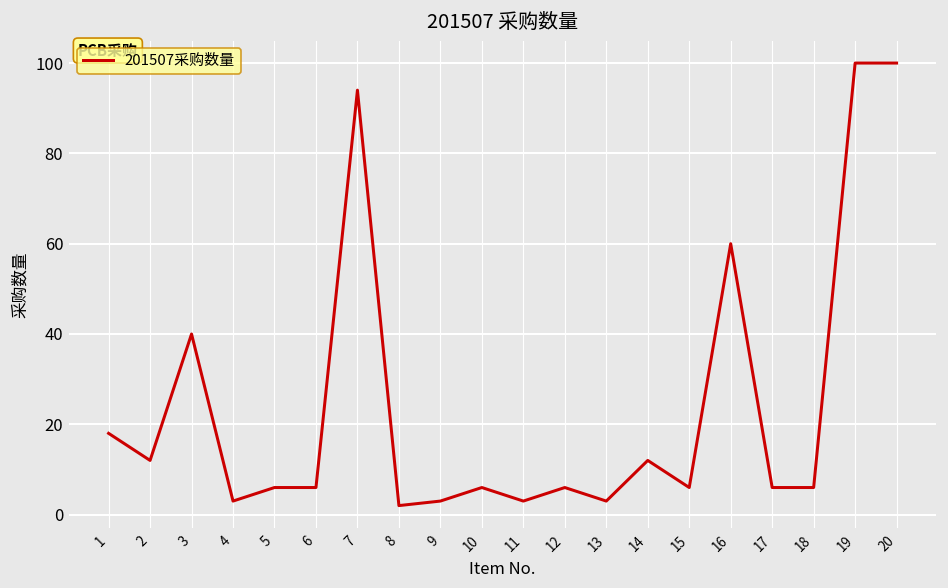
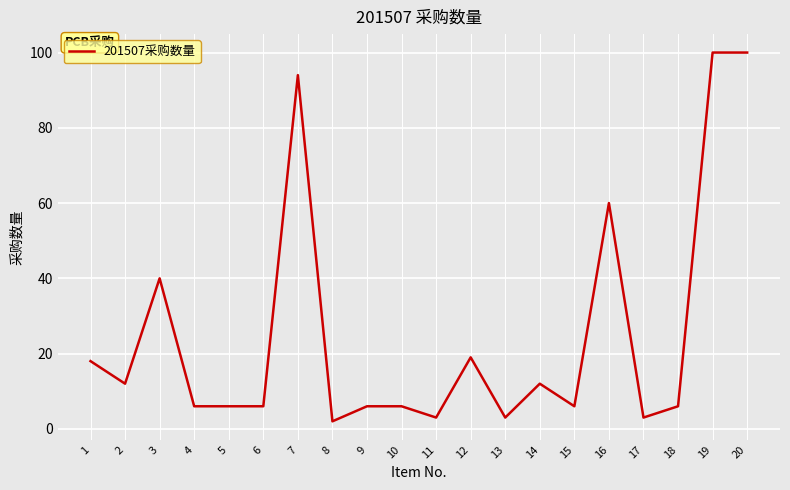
  {
    "1": 18,
    "2": 12,
    "3": 40,
-   "4": 3,
+   "4": 6,
    "5": 6,
    "6": 6,
    "7": 94,
    "8": 2,
-   "9": 3,
+   "9": 6,
    "10": 6,
    "11": 3,
-   "12": 6,
+   "12": 19,
    "13": 3,
    "14": 12,
    "15": 6,
    "16": 60,
-   "17": 6,
+   "17": 3,
    "18": 6,
    "19": 100,
    "20": 100
  }
